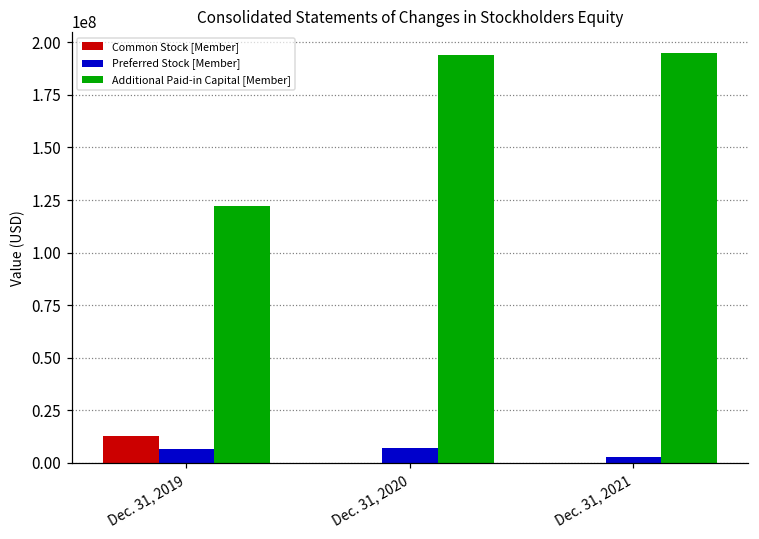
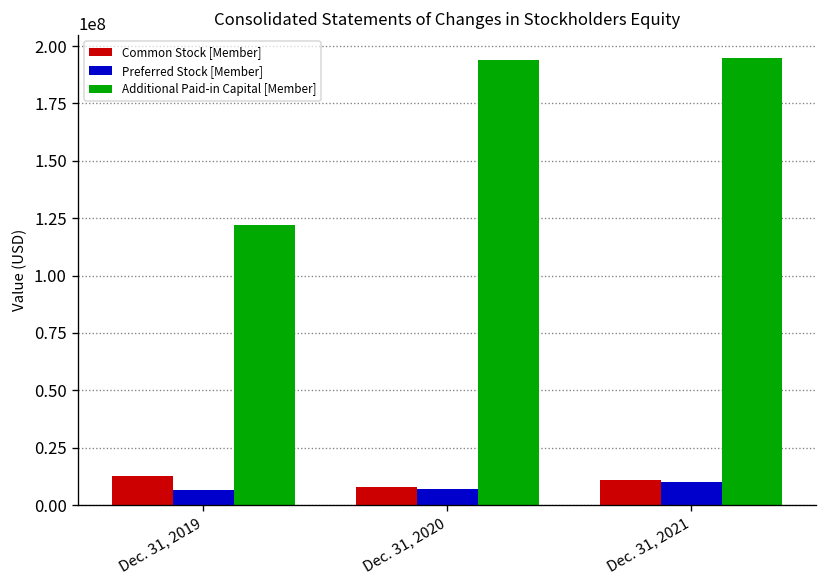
  {
    "Common Stock [Member]": {
      "Dec. 31, 2019": 13000000,
-     "Dec. 31, 2020": 0,
-     "Dec. 31, 2021": 0
+     "Dec. 31, 2020": 8000000,
+     "Dec. 31, 2021": 11000000
    },
    "Preferred Stock [Member]": {
      "Dec. 31, 2019": 7000000,
      "Dec. 31, 2020": 7000000,
-     "Dec. 31, 2021": 3000000
+     "Dec. 31, 2021": 10000000
    },
    "Additional Paid-in Capital [Member]": {
      "Dec. 31, 2019": 122000000,
      "Dec. 31, 2020": 194000000,
      "Dec. 31, 2021": 195000000
    }
  }
